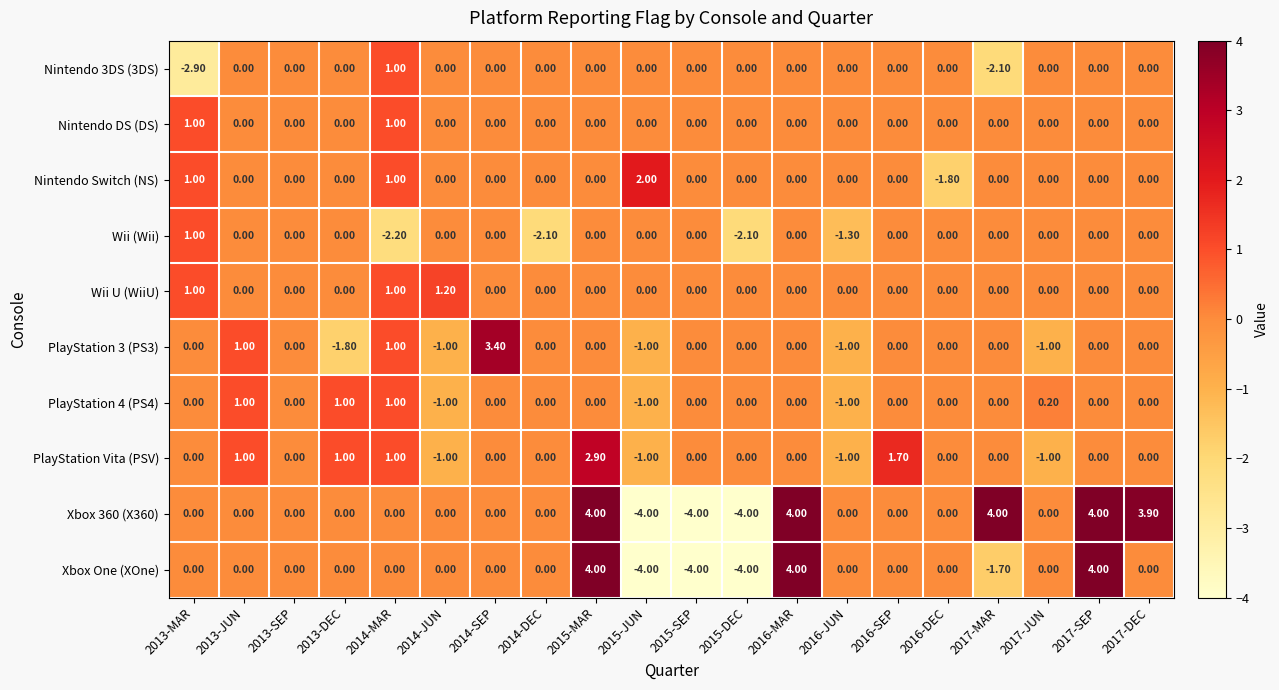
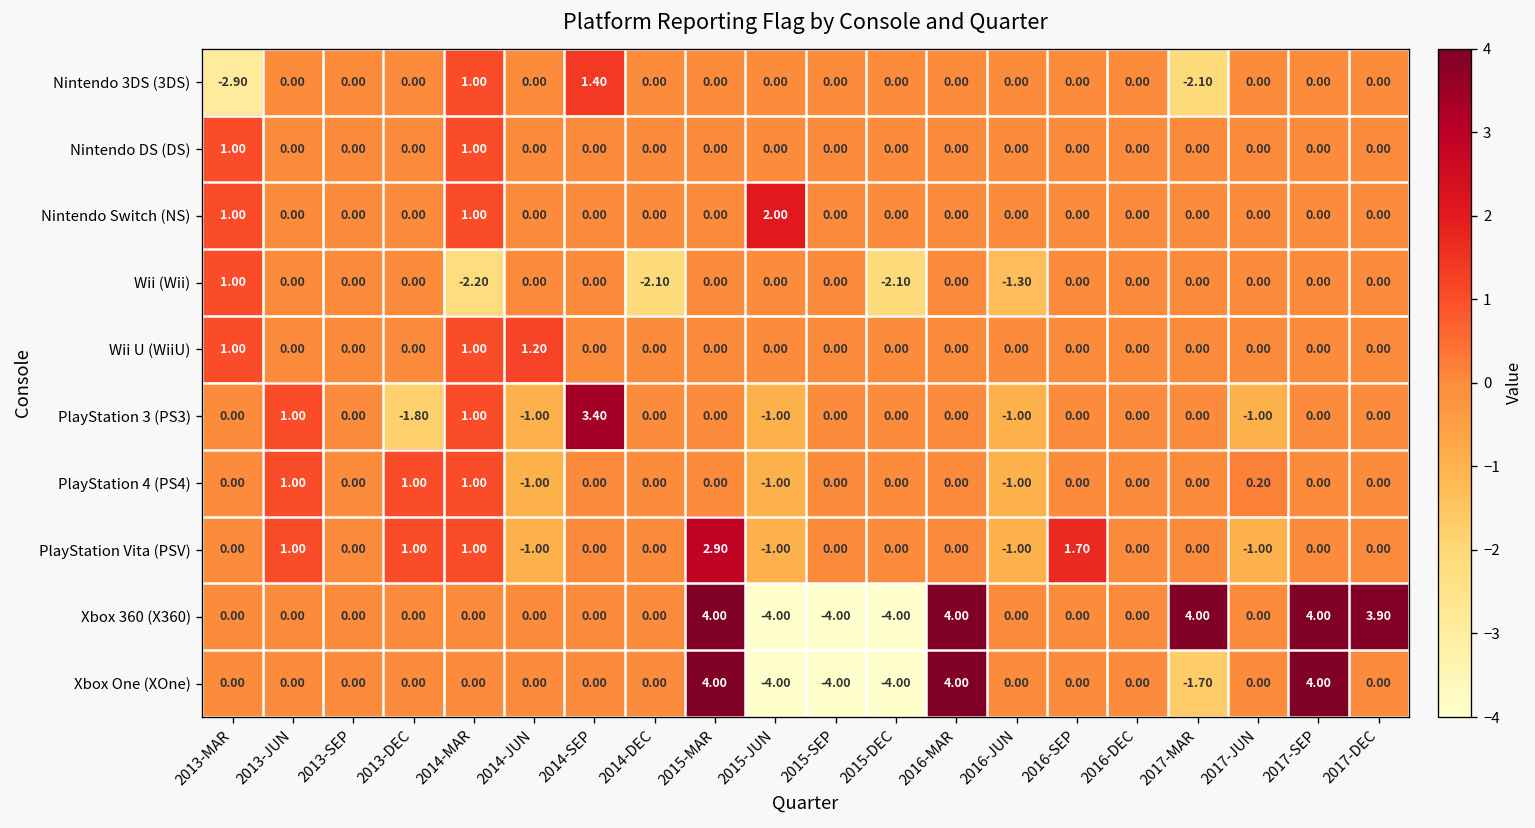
  {
    "Nintendo 3DS (3DS)": {
      "2013-MAR": -2.90,
      "2013-JUN": 0.00,
      "2013-SEP": 0.00,
      "2013-DEC": 0.00,
      "2014-MAR": 1.00,
      "2014-JUN": 0.00,
-     "2014-SEP": 0.00,
+     "2014-SEP": 1.40,
      "2014-DEC": 0.00,
      "2015-MAR": 0.00,
      "2015-JUN": 0.00,
      "2015-SEP": 0.00,
      "2015-DEC": 0.00,
      "2016-MAR": 0.00,
      "2016-JUN": 0.00,
      "2016-SEP": 0.00,
      "2016-DEC": 0.00,
      "2017-MAR": -2.10,
      "2017-JUN": 0.00,
      "2017-SEP": 0.00,
      "2017-DEC": 0.00
    },
    "Nintendo DS (DS)": {
      "2013-MAR": 1.00,
      "2013-JUN": 0.00,
      "2013-SEP": 0.00,
      "2013-DEC": 0.00,
      "2014-MAR": 1.00,
      "2014-JUN": 0.00,
      "2014-SEP": 0.00,
      "2014-DEC": 0.00,
      "2015-MAR": 0.00,
      "2015-JUN": 0.00,
      "2015-SEP": 0.00,
      "2015-DEC": 0.00,
      "2016-MAR": 0.00,
      "2016-JUN": 0.00,
      "2016-SEP": 0.00,
      "2016-DEC": 0.00,
      "2017-MAR": 0.00,
      "2017-JUN": 0.00,
      "2017-SEP": 0.00,
      "2017-DEC": 0.00
    },
    "Nintendo Switch (NS)": {
      "2013-MAR": 1.00,
      "2013-JUN": 0.00,
      "2013-SEP": 0.00,
      "2013-DEC": 0.00,
      "2014-MAR": 1.00,
      "2014-JUN": 0.00,
      "2014-SEP": 0.00,
      "2014-DEC": 0.00,
      "2015-MAR": 0.00,
      "2015-JUN": 2.00,
      "2015-SEP": 0.00,
      "2015-DEC": 0.00,
      "2016-MAR": 0.00,
      "2016-JUN": 0.00,
      "2016-SEP": 0.00,
-     "2016-DEC": -1.80,
+     "2016-DEC": 0.00,
      "2017-MAR": 0.00,
      "2017-JUN": 0.00,
      "2017-SEP": 0.00,
      "2017-DEC": 0.00
    },
    "Wii (Wii)": {
      "2013-MAR": 1.00,
      "2013-JUN": 0.00,
      "2013-SEP": 0.00,
      "2013-DEC": 0.00,
      "2014-MAR": -2.20,
      "2014-JUN": 0.00,
      "2014-SEP": 0.00,
      "2014-DEC": -2.10,
      "2015-MAR": 0.00,
      "2015-JUN": 0.00,
      "2015-SEP": 0.00,
      "2015-DEC": -2.10,
      "2016-MAR": 0.00,
      "2016-JUN": -1.30,
      "2016-SEP": 0.00,
      "2016-DEC": 0.00,
      "2017-MAR": 0.00,
      "2017-JUN": 0.00,
      "2017-SEP": 0.00,
      "2017-DEC": 0.00
    },
    "Wii U (WiiU)": {
      "2013-MAR": 1.00,
      "2013-JUN": 0.00,
      "2013-SEP": 0.00,
      "2013-DEC": 0.00,
      "2014-MAR": 1.00,
      "2014-JUN": 1.20,
      "2014-SEP": 0.00,
      "2014-DEC": 0.00,
      "2015-MAR": 0.00,
      "2015-JUN": 0.00,
      "2015-SEP": 0.00,
      "2015-DEC": 0.00,
      "2016-MAR": 0.00,
      "2016-JUN": 0.00,
      "2016-SEP": 0.00,
      "2016-DEC": 0.00,
      "2017-MAR": 0.00,
      "2017-JUN": 0.00,
      "2017-SEP": 0.00,
      "2017-DEC": 0.00
    },
    "PlayStation 3 (PS3)": {
      "2013-MAR": 0.00,
      "2013-JUN": 1.00,
      "2013-SEP": 0.00,
      "2013-DEC": -1.80,
      "2014-MAR": 1.00,
      "2014-JUN": -1.00,
      "2014-SEP": 3.40,
      "2014-DEC": 0.00,
      "2015-MAR": 0.00,
      "2015-JUN": -1.00,
      "2015-SEP": 0.00,
      "2015-DEC": 0.00,
      "2016-MAR": 0.00,
      "2016-JUN": -1.00,
      "2016-SEP": 0.00,
      "2016-DEC": 0.00,
      "2017-MAR": 0.00,
      "2017-JUN": -1.00,
      "2017-SEP": 0.00,
      "2017-DEC": 0.00
    },
    "PlayStation 4 (PS4)": {
      "2013-MAR": 0.00,
      "2013-JUN": 1.00,
      "2013-SEP": 0.00,
      "2013-DEC": 1.00,
      "2014-MAR": 1.00,
      "2014-JUN": -1.00,
      "2014-SEP": 0.00,
      "2014-DEC": 0.00,
      "2015-MAR": 0.00,
      "2015-JUN": -1.00,
      "2015-SEP": 0.00,
      "2015-DEC": 0.00,
      "2016-MAR": 0.00,
      "2016-JUN": -1.00,
      "2016-SEP": 0.00,
      "2016-DEC": 0.00,
      "2017-MAR": 0.00,
      "2017-JUN": 0.20,
      "2017-SEP": 0.00,
      "2017-DEC": 0.00
    },
    "PlayStation Vita (PSV)": {
      "2013-MAR": 0.00,
      "2013-JUN": 1.00,
      "2013-SEP": 0.00,
      "2013-DEC": 1.00,
      "2014-MAR": 1.00,
      "2014-JUN": -1.00,
      "2014-SEP": 0.00,
      "2014-DEC": 0.00,
      "2015-MAR": 2.90,
      "2015-JUN": -1.00,
      "2015-SEP": 0.00,
      "2015-DEC": 0.00,
      "2016-MAR": 0.00,
      "2016-JUN": -1.00,
      "2016-SEP": 1.70,
      "2016-DEC": 0.00,
      "2017-MAR": 0.00,
      "2017-JUN": -1.00,
      "2017-SEP": 0.00,
      "2017-DEC": 0.00
    },
    "Xbox 360 (X360)": {
      "2013-MAR": 0.00,
      "2013-JUN": 0.00,
      "2013-SEP": 0.00,
      "2013-DEC": 0.00,
      "2014-MAR": 0.00,
      "2014-JUN": 0.00,
      "2014-SEP": 0.00,
      "2014-DEC": 0.00,
      "2015-MAR": 4.00,
      "2015-JUN": -4.00,
      "2015-SEP": -4.00,
      "2015-DEC": -4.00,
      "2016-MAR": 4.00,
      "2016-JUN": 0.00,
      "2016-SEP": 0.00,
      "2016-DEC": 0.00,
      "2017-MAR": 4.00,
      "2017-JUN": 0.00,
      "2017-SEP": 4.00,
      "2017-DEC": 3.90
    },
    "Xbox One (XOne)": {
      "2013-MAR": 0.00,
      "2013-JUN": 0.00,
      "2013-SEP": 0.00,
      "2013-DEC": 0.00,
      "2014-MAR": 0.00,
      "2014-JUN": 0.00,
      "2014-SEP": 0.00,
      "2014-DEC": 0.00,
      "2015-MAR": 4.00,
      "2015-JUN": -4.00,
      "2015-SEP": -4.00,
      "2015-DEC": -4.00,
      "2016-MAR": 4.00,
      "2016-JUN": 0.00,
      "2016-SEP": 0.00,
      "2016-DEC": 0.00,
      "2017-MAR": -1.70,
      "2017-JUN": 0.00,
      "2017-SEP": 4.00,
      "2017-DEC": 0.00
    }
  }
